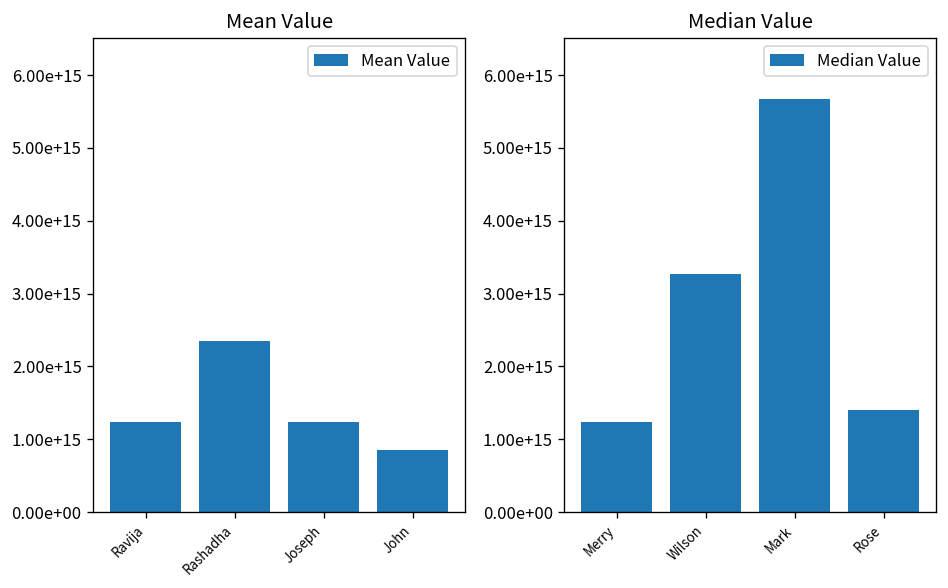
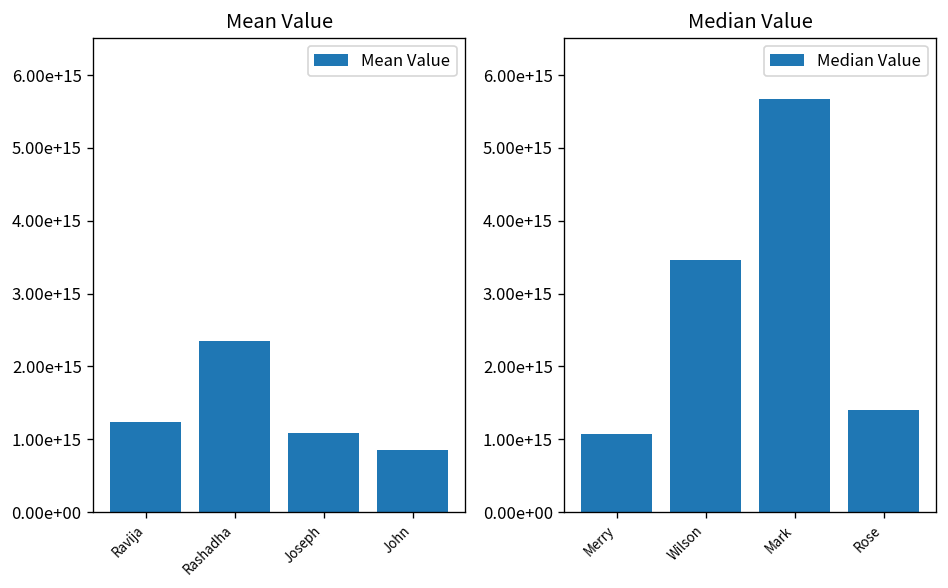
  {
    "Mean Value": {
      "Ravija": 1200000000000000,
      "Rashadha": 2300000000000000,
-     "Joseph": 1200000000000000,
+     "Joseph": 1100000000000000,
      "John": 900000000000000
    },
    "Median Value": {
-     "Merry": 1200000000000000,
-     "Wilson": 3300000000000000,
+     "Merry": 1100000000000000,
+     "Wilson": 3500000000000000,
      "Mark": 5700000000000000,
      "Rose": 1400000000000000
    }
  }
